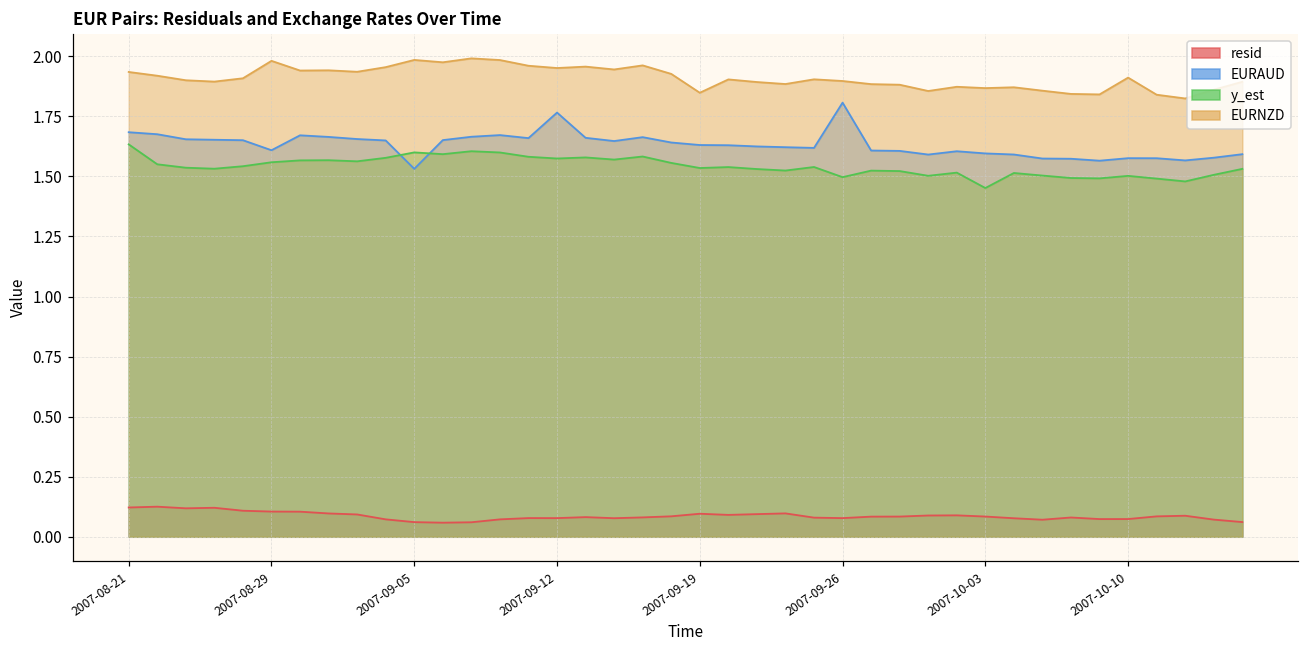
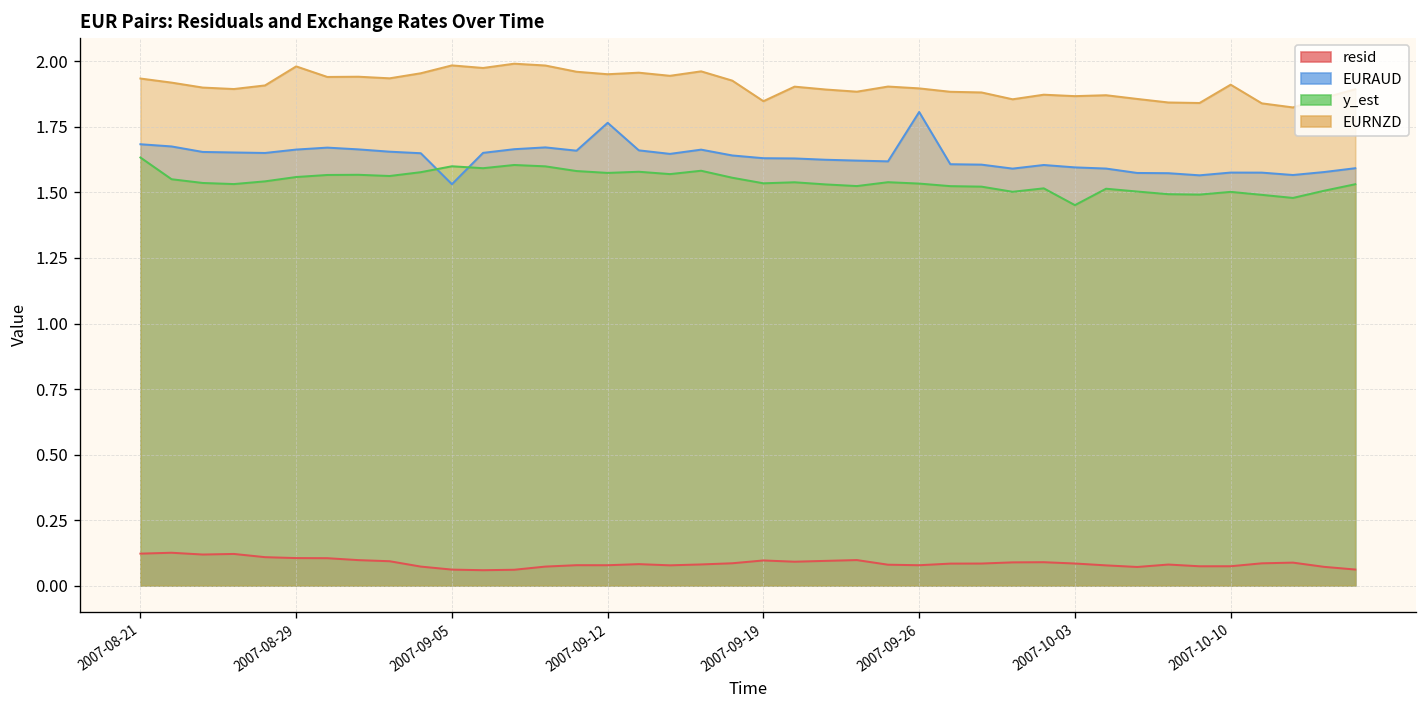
  {
    "EURAUD": {
      "2007-08-21": 1.68,
-     "2007-08-29": 1.61,
+     "2007-08-29": 1.66,
      "2007-09-05": 1.53,
      "2007-09-12": 1.77,
      "2007-09-19": 1.63,
      "2007-09-26": 1.81,
      "2007-10-03": 1.60,
      "2007-10-10": 1.58
    },
    "y_est": {
      "2007-08-21": 1.63,
      "2007-08-29": 1.56,
      "2007-09-05": 1.60,
      "2007-09-12": 1.57,
      "2007-09-19": 1.54,
-     "2007-09-26": 1.50,
+     "2007-09-26": 1.53,
      "2007-10-03": 1.45,
      "2007-10-10": 1.50
    }
  }
